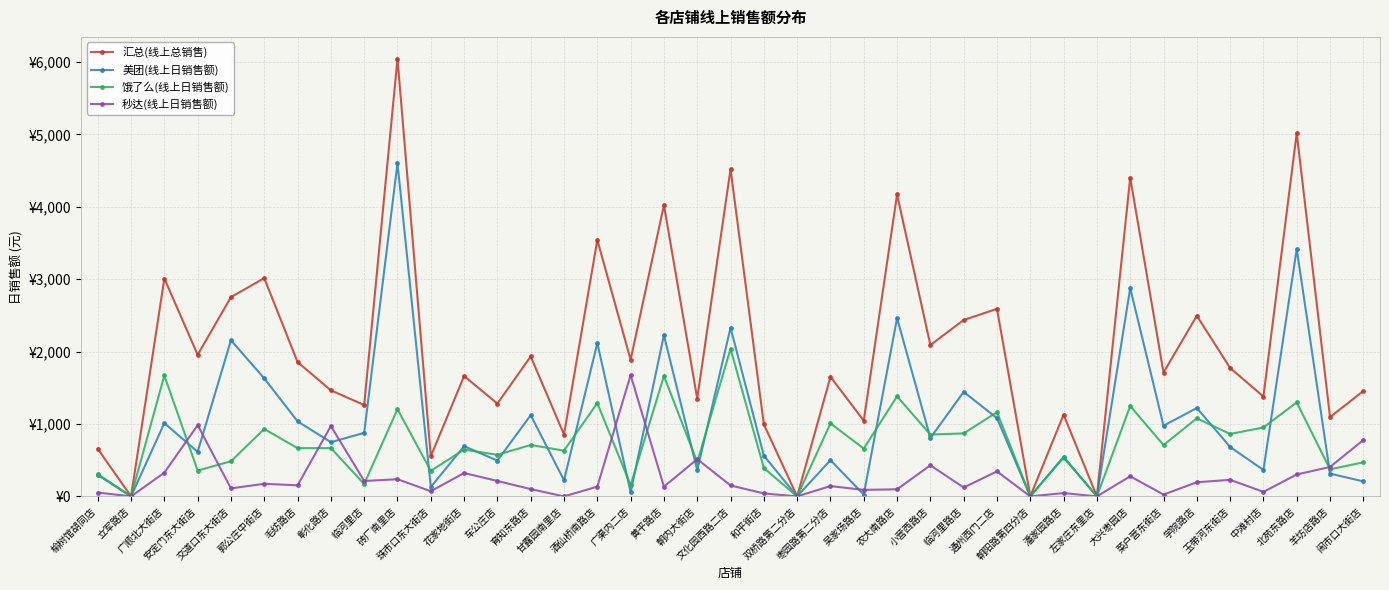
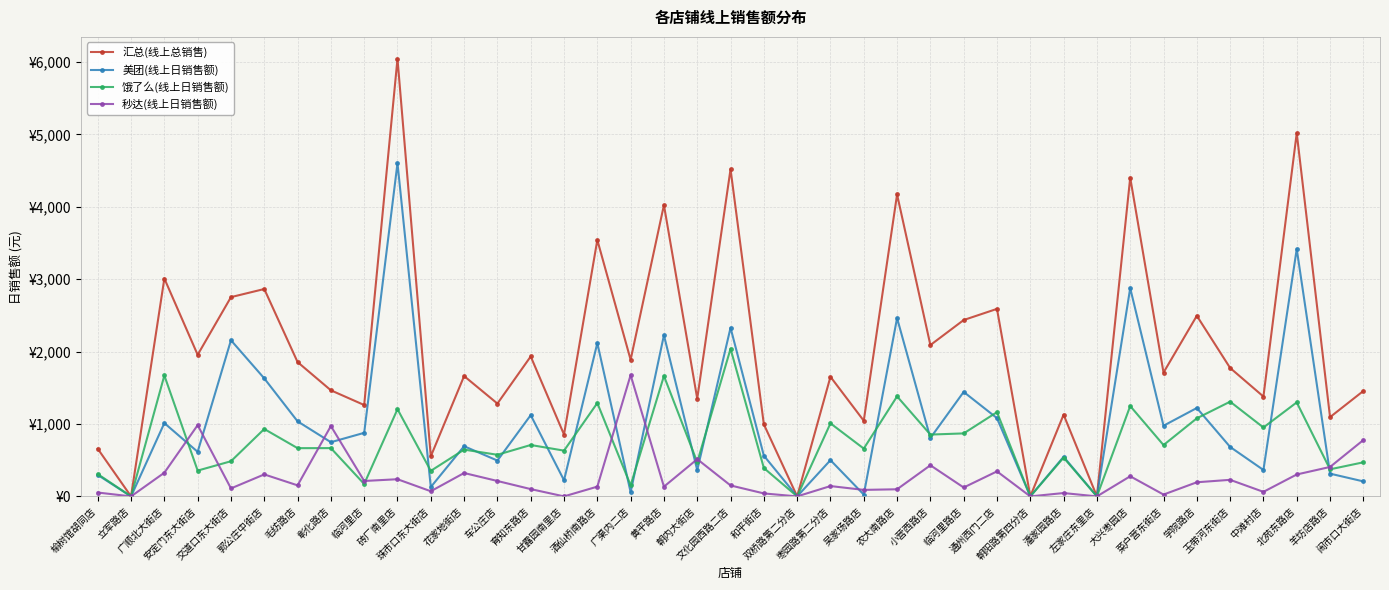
  {
    "汇总(线上总销售)": {
      "榆树馆胡同店": "¥700",
      "广顺北大街店": "¥3,000",
      "安定门东大街店": "¥2,000",
      "交道口东大街店": "¥2,800",
-     "郭公庄中街店": "¥3,000",
+     "郭公庄中街店": "¥2,900",
      "毛纺路店": "¥1,900",
      "彰化路店": "¥1,500",
      "临河里店": "¥1,300",
      "砖厂南里店": "¥6,000",
      "珠市口东大街店": "¥600",
      "花家地街店": "¥1,700",
      "车公庄店": "¥1,300",
      "育知东路店": "¥1,900",
      "甘露园南里店": "¥900",
      "酒仙桥南路店": "¥3,500",
      "广渠内二店": "¥1,900",
      "黄平路店": "¥4,000",
      "朝内大街店": "¥1,400",
      "文化园西路二店": "¥4,500",
      "和平街店": "¥1,000",
      "枣园路第二分店": "¥1,700",
      "吴家场路店": "¥1,000",
      "农大南路店": "¥4,200",
      "小营西路店": "¥2,100",
      "临河里路店": "¥2,400",
      "通州西门二店": "¥2,600",
      "潘家园路店": "¥1,100",
      "大兴枣园店": "¥4,400",
      "菜户营东街店": "¥1,700",
      "学院路店": "¥2,500",
      "玉带河东街店": "¥1,800",
      "中滩村店": "¥1,400",
      "北苑东路店": "¥5,000",
      "羊坊店路店": "¥1,100",
      "闹市口大街店": "¥1,500"
    },
    "美团(线上日销售额)": {
      "广顺北大街店": "¥1,000",
      "安定门东大街店": "¥600",
      "交道口东大街店": "¥2,200",
      "郭公庄中街店": "¥1,600",
      "毛纺路店": "¥1,000",
      "彰化路店": "¥700",
      "临河里店": "¥900",
      "砖厂南里店": "¥4,600",
      "珠市口东大街店": "¥100",
      "花家地街店": "¥700",
      "车公庄店": "¥500",
      "育知东路店": "¥1,100",
      "甘露园南里店": "¥200",
      "酒仙桥南路店": "¥2,100",
      "广渠内二店": "¥100",
      "黄平路店": "¥2,200",
      "朝内大街店": "¥400",
      "文化园西路二店": "¥2,300",
      "和平街店": "¥600",
      "枣园路第二分店": "¥500",
      "吴家场路店": "¥0",
      "农大南路店": "¥2,500",
      "小营西路店": "¥800",
      "临河里路店": "¥1,400",
      "通州西门二店": "¥1,100",
      "大兴枣园店": "¥2,900",
      "菜户营东街店": "¥1,000",
      "学院路店": "¥1,200",
      "玉带河东街店": "¥700",
      "中滩村店": "¥400",
      "北苑东路店": "¥3,400",
      "羊坊店路店": "¥300",
      "闹市口大街店": "¥200"
    },
    "饿了么(线上日销售额)": {
      "广顺北大街店": "¥1,700",
      "安定门东大街店": "¥400",
      "交道口东大街店": "¥500",
      "郭公庄中街店": "¥900",
      "毛纺路店": "¥700",
      "彰化路店": "¥700",
      "临河里店": "¥200",
      "砖厂南里店": "¥1,200",
      "珠市口东大街店": "¥400",
      "花家地街店": "¥600",
      "车公庄店": "¥600",
      "育知东路店": "¥700",
      "甘露园南里店": "¥600",
      "酒仙桥南路店": "¥1,300",
      "广渠内二店": "¥200",
      "黄平路店": "¥1,700",
      "朝内大街店": "¥500",
      "文化园西路二店": "¥2,000",
      "和平街店": "¥400",
      "枣园路第二分店": "¥1,000",
      "吴家场路店": "¥700",
      "农大南路店": "¥1,400",
      "小营西路店": "¥900",
      "临河里路店": "¥900",
      "通州西门二店": "¥1,200",
      "大兴枣园店": "¥1,200",
      "菜户营东街店": "¥700",
      "学院路店": "¥1,100",
-     "玉带河东街店": "¥900",
+     "玉带河东街店": "¥1,300",
      "中滩村店": "¥1,000",
      "北苑东路店": "¥1,300",
      "闹市口大街店": "¥500"
    },
    "秒达(线上日销售额)": {
      "榆树馆胡同店": "¥100",
      "广顺北大街店": "¥300",
      "安定门东大街店": "¥1,000",
      "交道口东大街店": "¥100",
-     "郭公庄中街店": "¥200",
+     "郭公庄中街店": "¥300",
      "毛纺路店": "¥200",
      "彰化路店": "¥1,000",
      "临河里店": "¥200",
      "砖厂南里店": "¥200",
      "珠市口东大街店": "¥100",
      "花家地街店": "¥300",
      "车公庄店": "¥200",
      "育知东路店": "¥100",
      "甘露园南里店": "¥0",
      "酒仙桥南路店": "¥100",
      "广渠内二店": "¥1,700",
      "黄平路店": "¥100",
      "朝内大街店": "¥500",
      "文化园西路二店": "¥200",
      "和平街店": "¥0",
      "枣园路第二分店": "¥100",
      "吴家场路店": "¥100",
      "农大南路店": "¥100",
      "小营西路店": "¥400",
      "临河里路店": "¥100",
      "通州西门二店": "¥300",
      "潘家园路店": "¥0",
      "大兴枣园店": "¥300",
      "菜户营东街店": "¥0",
      "学院路店": "¥200",
      "玉带河东街店": "¥200",
      "中滩村店": "¥100",
      "北苑东路店": "¥300",
      "闹市口大街店": "¥800"
    }
  }
